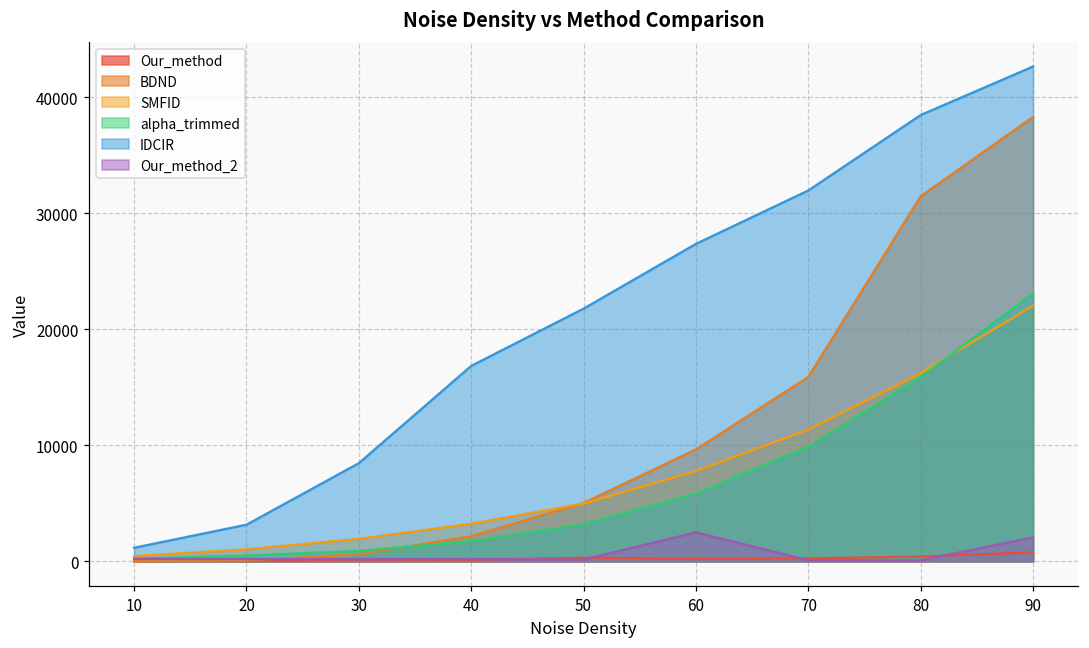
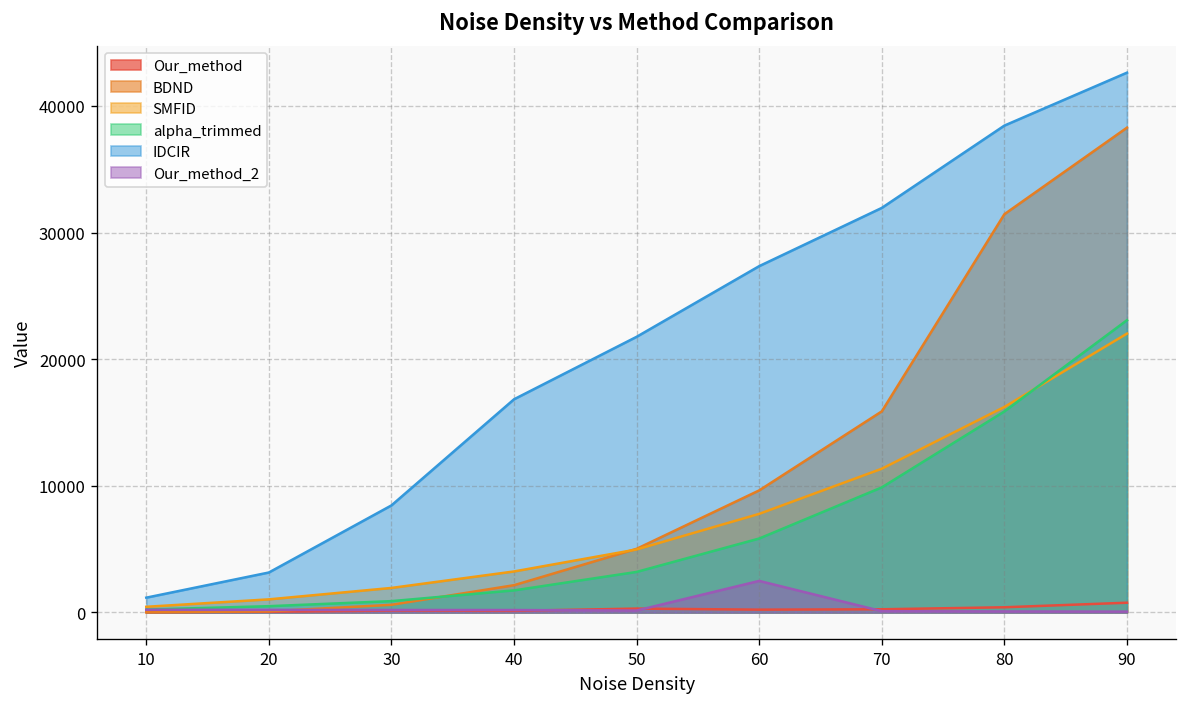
  {
    "alpha_trimmed": {
      "20": 500,
      "30": 900,
      "40": 1700,
      "50": 3200,
      "60": 5800,
      "70": 9900,
      "80": 15900,
      "90": 23100
    },
    "IDCIR": {
      "10": 1200,
      "20": 3200,
      "30": 8500,
      "40": 16800,
      "50": 21800,
      "60": 27400,
      "70": 32000,
      "80": 38500,
      "90": 42600
    },
    "Our_method_2": {
      "60": 2500,
      "80": 100,
-     "90": 2100
+     "90": 100
    }
  }
